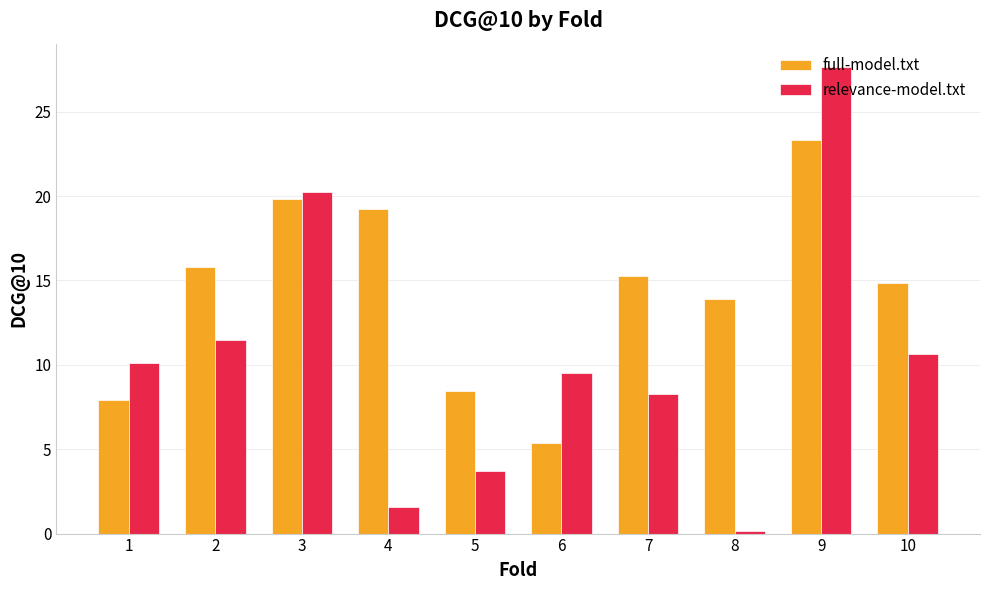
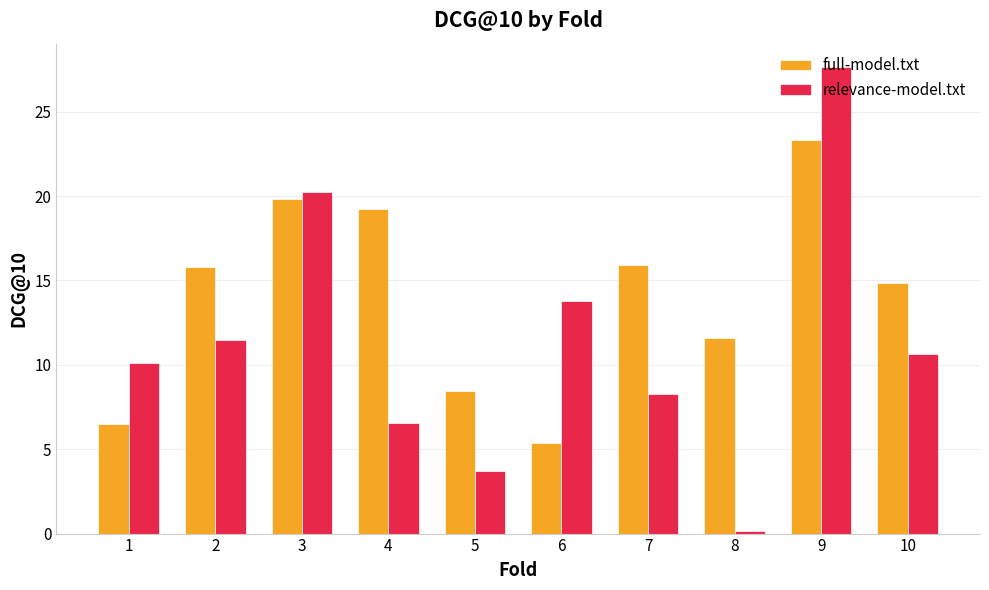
  {
    "full-model.txt": {
-     "1": 7.9,
+     "1": 6.5,
      "2": 15.8,
      "3": 19.8,
      "4": 19.2,
      "5": 8.5,
      "6": 5.4,
-     "7": 15.3,
-     "8": 13.9,
+     "7": 15.9,
+     "8": 11.6,
      "9": 23.3,
      "10": 14.9
    },
    "relevance-model.txt": {
      "1": 10.1,
      "2": 11.5,
      "3": 20.3,
-     "4": 1.6,
+     "4": 6.6,
      "5": 3.7,
-     "6": 9.5,
+     "6": 13.8,
      "7": 8.3,
      "9": 27.6,
      "10": 10.6
    }
  }
